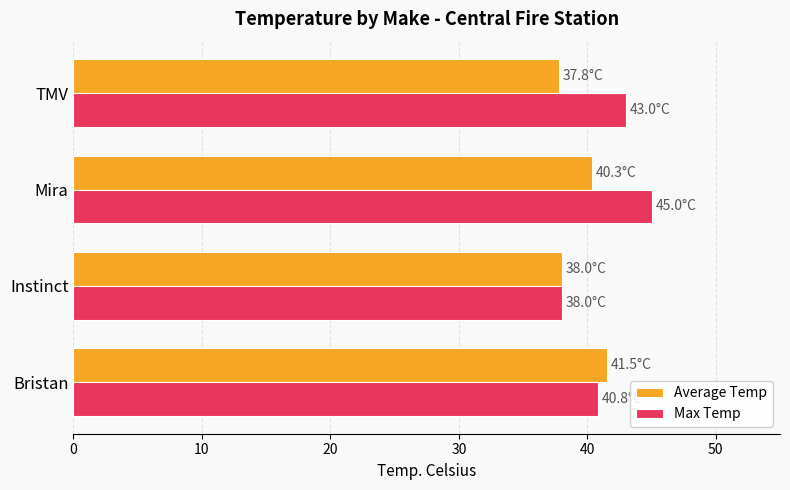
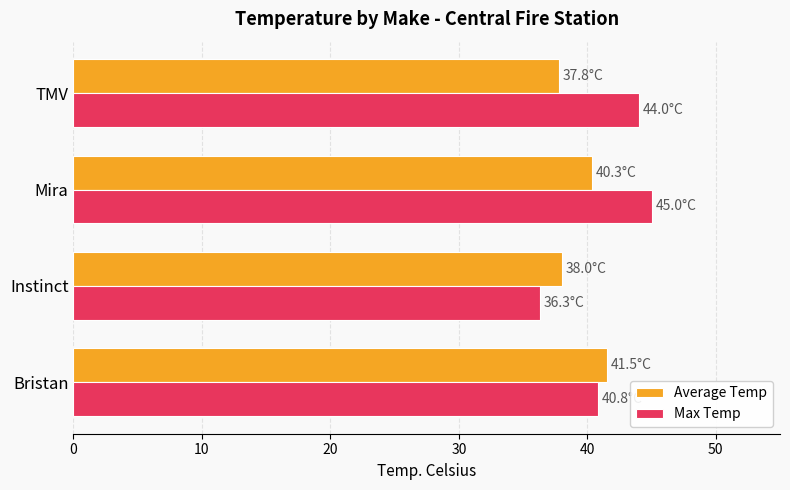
  {
    "Average Temp": {
      "TMV": "37.8°C",
      "Mira": "40.3°C",
      "Instinct": "38.0°C",
      "Bristan": "41.5°C"
    },
    "Max Temp": {
-     "TMV": "43.0°C",
+     "TMV": "44.0°C",
      "Mira": "45.0°C",
-     "Instinct": "38.0°C"
+     "Instinct": "36.3°C"
    }
  }
